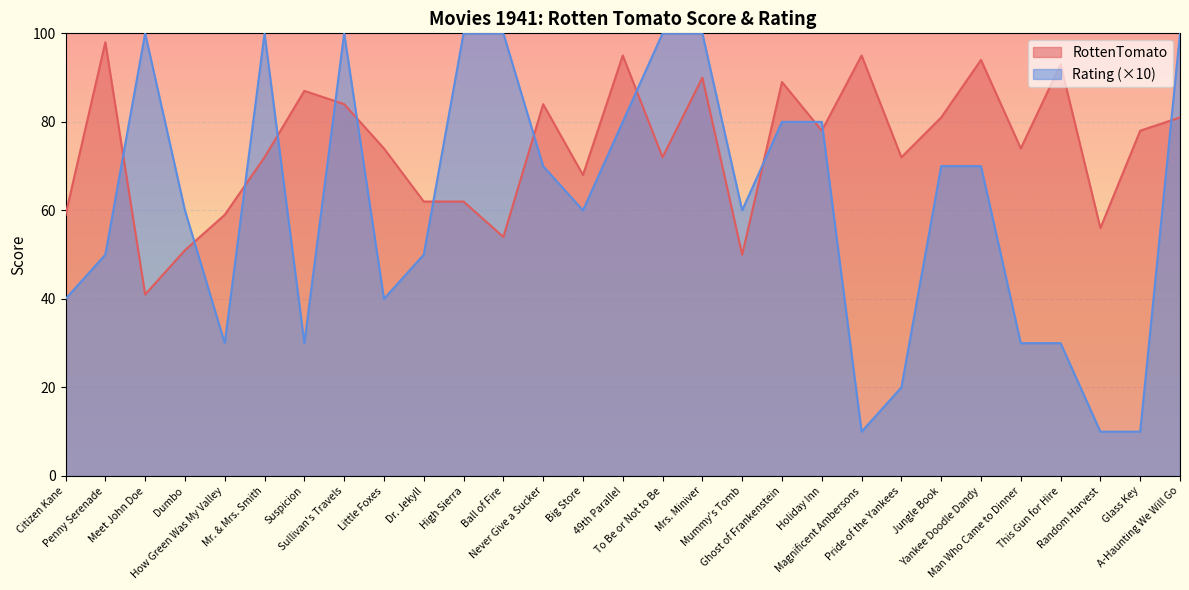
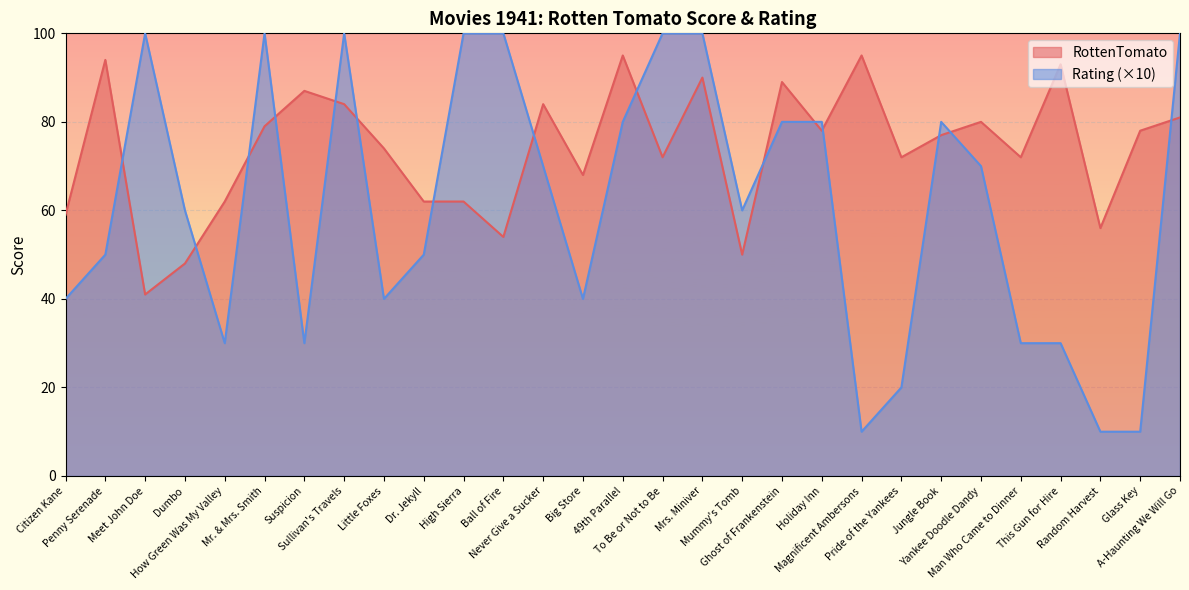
  {
    "RottenTomato": {
      "Citizen Kane": 59,
-     "Penny Serenade": 98,
+     "Penny Serenade": 94,
      "Meet John Doe": 41,
-     "Dumbo": 51,
-     "How Green Was My Valley": 59,
-     "Mr. & Mrs. Smith": 72,
+     "Dumbo": 48,
+     "How Green Was My Valley": 62,
+     "Mr. & Mrs. Smith": 79,
      "Suspicion": 87,
      "Sullivan's Travels": 84,
      "Little Foxes": 74,
      "Dr. Jekyll": 62,
      "High Sierra": 62,
      "Ball of Fire": 54,
      "Never Give a Sucker": 84,
      "Big Store": 68,
      "49th Parallel": 95,
      "To Be or Not to Be": 72,
      "Mrs. Miniver": 90,
      "Mummy's Tomb": 50,
      "Ghost of Frankenstein": 89,
      "Holiday Inn": 78,
      "Magnificent Ambersons": 95,
      "Pride of the Yankees": 72,
-     "Jungle Book": 81,
-     "Yankee Doodle Dandy": 94,
-     "Man Who Came to Dinner": 74,
+     "Jungle Book": 77,
+     "Yankee Doodle Dandy": 80,
+     "Man Who Came to Dinner": 72,
      "Random Harvest": 56,
      "Glass Key": 78,
      "A-Haunting We Will Go": 81
    },
    "Rating (×10)": {
      "Citizen Kane": 40,
      "Penny Serenade": 50,
      "Meet John Doe": 100,
      "Dumbo": 60,
      "How Green Was My Valley": 30,
      "Mr. & Mrs. Smith": 100,
      "Suspicion": 30,
      "Sullivan's Travels": 100,
      "Little Foxes": 40,
      "Dr. Jekyll": 50,
      "High Sierra": 100,
      "Ball of Fire": 100,
      "Never Give a Sucker": 70,
-     "Big Store": 60,
+     "Big Store": 40,
      "49th Parallel": 80,
      "To Be or Not to Be": 100,
      "Mrs. Miniver": 100,
      "Mummy's Tomb": 60,
      "Ghost of Frankenstein": 80,
      "Holiday Inn": 80,
      "Magnificent Ambersons": 10,
      "Pride of the Yankees": 20,
-     "Jungle Book": 70,
+     "Jungle Book": 80,
      "Yankee Doodle Dandy": 70,
      "Man Who Came to Dinner": 30,
      "This Gun for Hire": 30,
      "Random Harvest": 10,
      "Glass Key": 10,
      "A-Haunting We Will Go": 100
    }
  }
